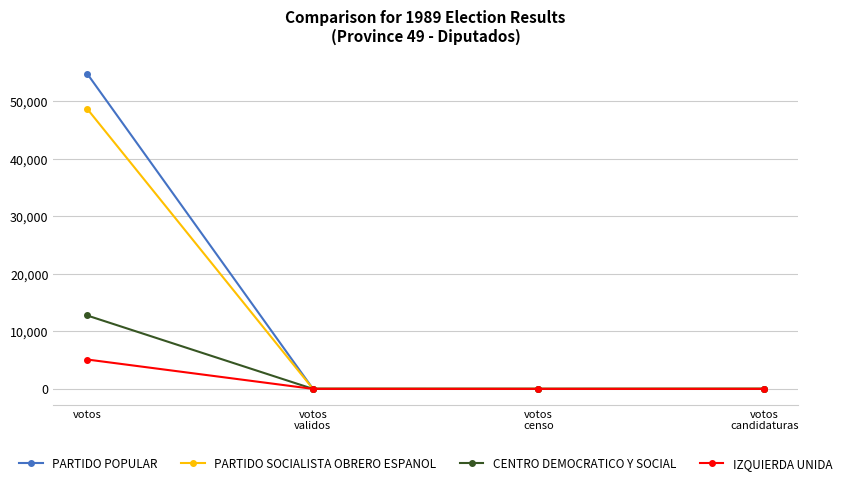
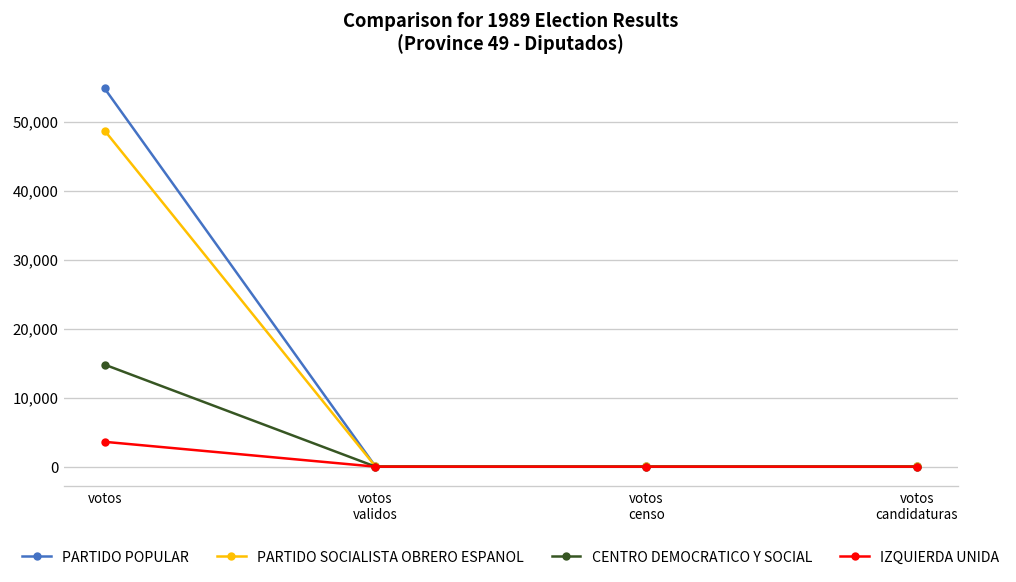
  {
    "PARTIDO POPULAR": {
      "votos": "55,000"
    },
    "PARTIDO SOCIALISTA OBRERO ESPANOL": {
      "votos": "49,000"
    },
    "CENTRO DEMOCRATICO Y SOCIAL": {
-     "votos": "13,000"
+     "votos": "15,000"
    },
    "IZQUIERDA UNIDA": {
-     "votos": "5,000"
+     "votos": "4,000"
    }
  }
